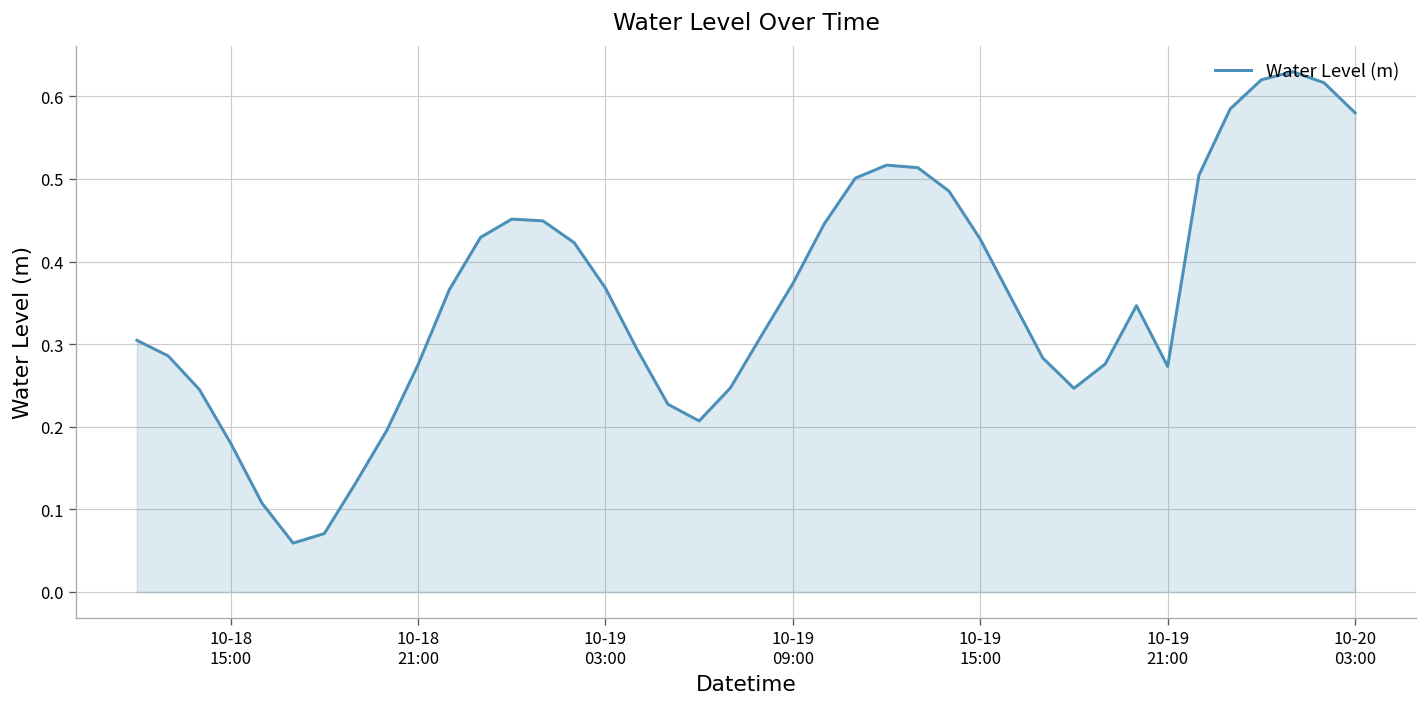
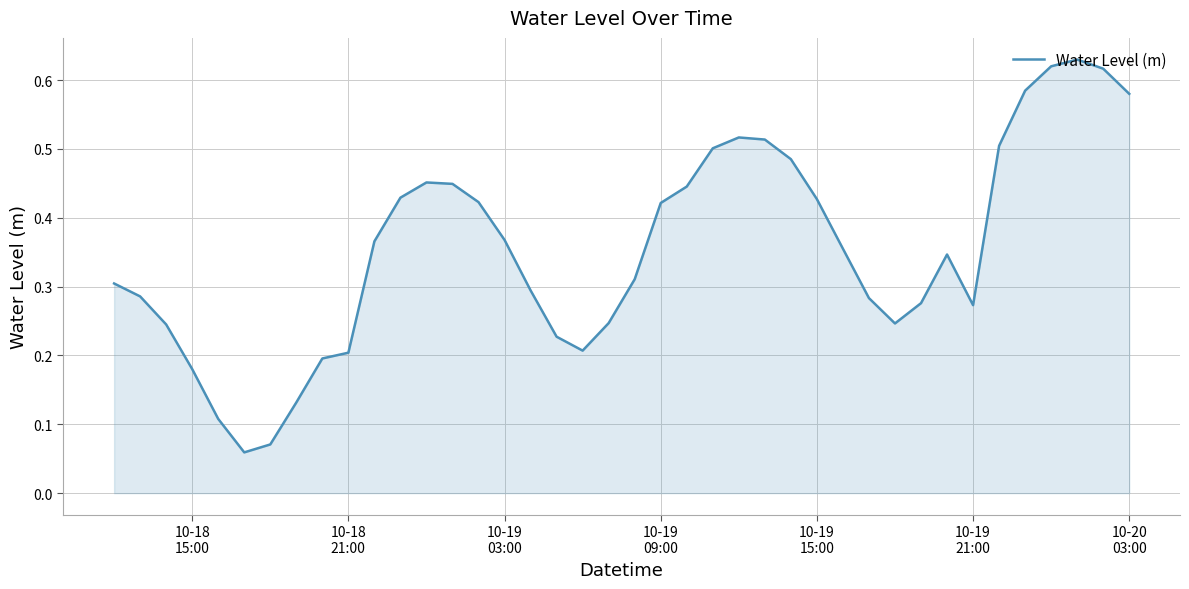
  {
    "10-18 15:00": 0.18,
-   "10-18 21:00": 0.28,
+   "10-18 21:00": 0.20,
    "10-19 03:00": 0.37,
-   "10-19 09:00": 0.37,
+   "10-19 09:00": 0.42,
    "10-19 15:00": 0.43,
    "10-19 21:00": 0.27,
    "10-20 03:00": 0.58
  }
